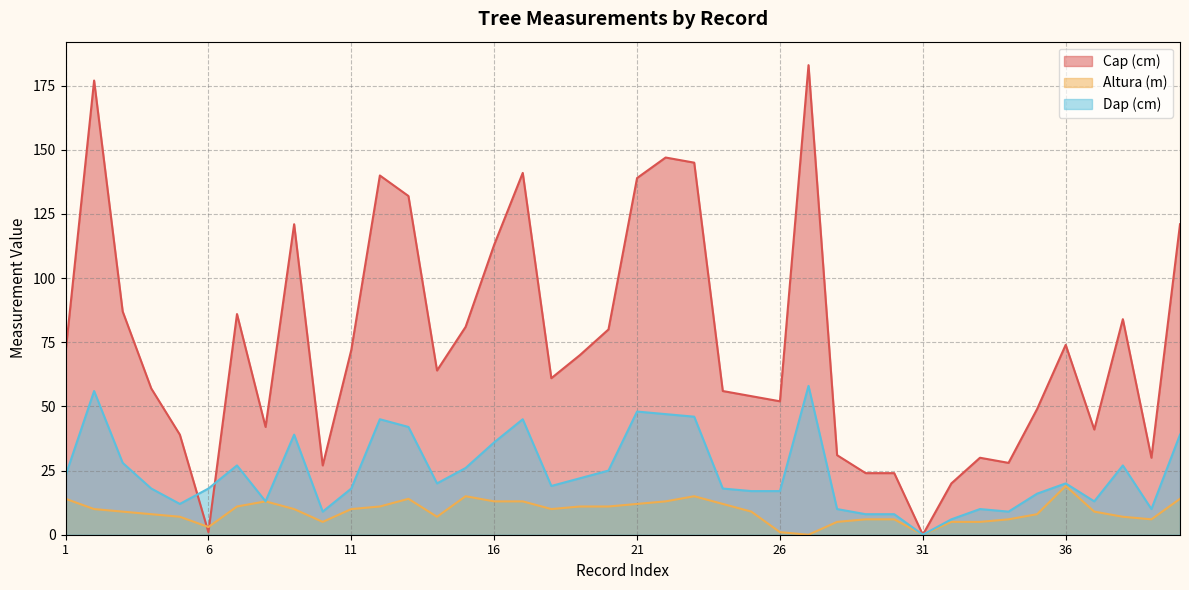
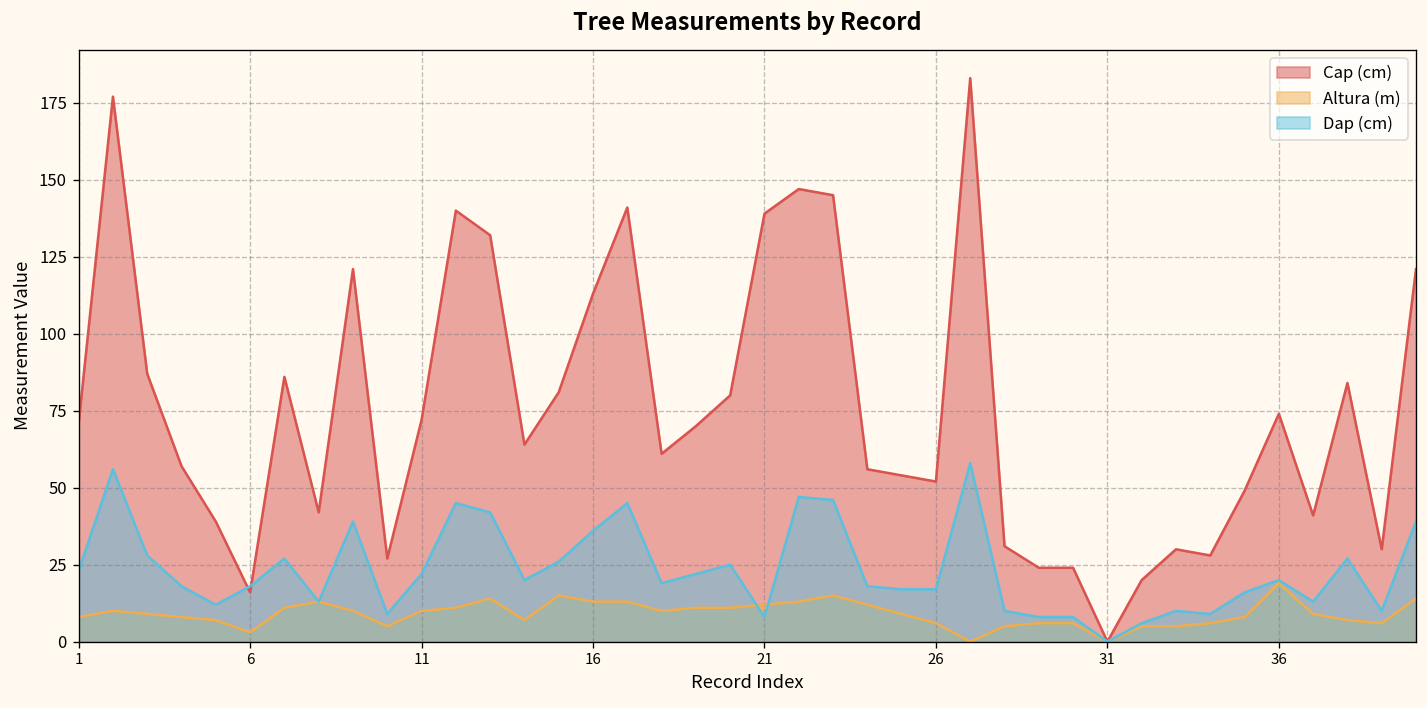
  {
    "Cap (cm)": {
      "1": 71,
-     "6": 1,
+     "6": 16,
      "11": 72,
      "16": 113,
      "21": 139,
      "26": 52,
      "36": 74
    },
    "Altura (m)": {
-     "1": 14,
+     "1": 8,
      "6": 3,
      "11": 10,
      "16": 13,
      "21": 12,
-     "26": 1,
+     "26": 6,
      "36": 19
    },
    "Dap (cm)": {
      "1": 23,
      "6": 18,
-     "11": 18,
+     "11": 22,
      "16": 36,
-     "21": 48,
+     "21": 8,
      "26": 17,
      "36": 20
    }
  }
